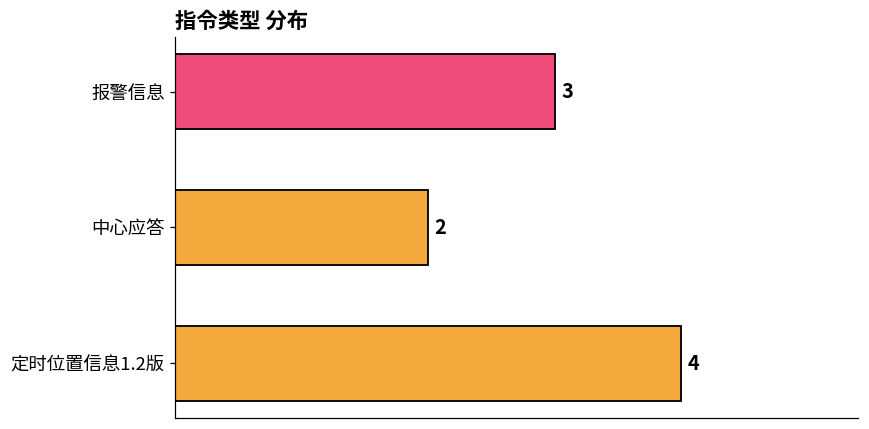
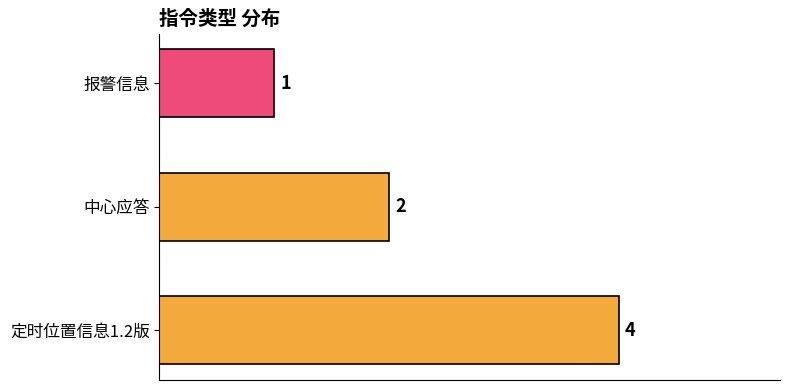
  {
-   "报警信息": 3,
+   "报警信息": 1,
    "中心应答": 2,
    "定时位置信息1.2版": 4
  }
